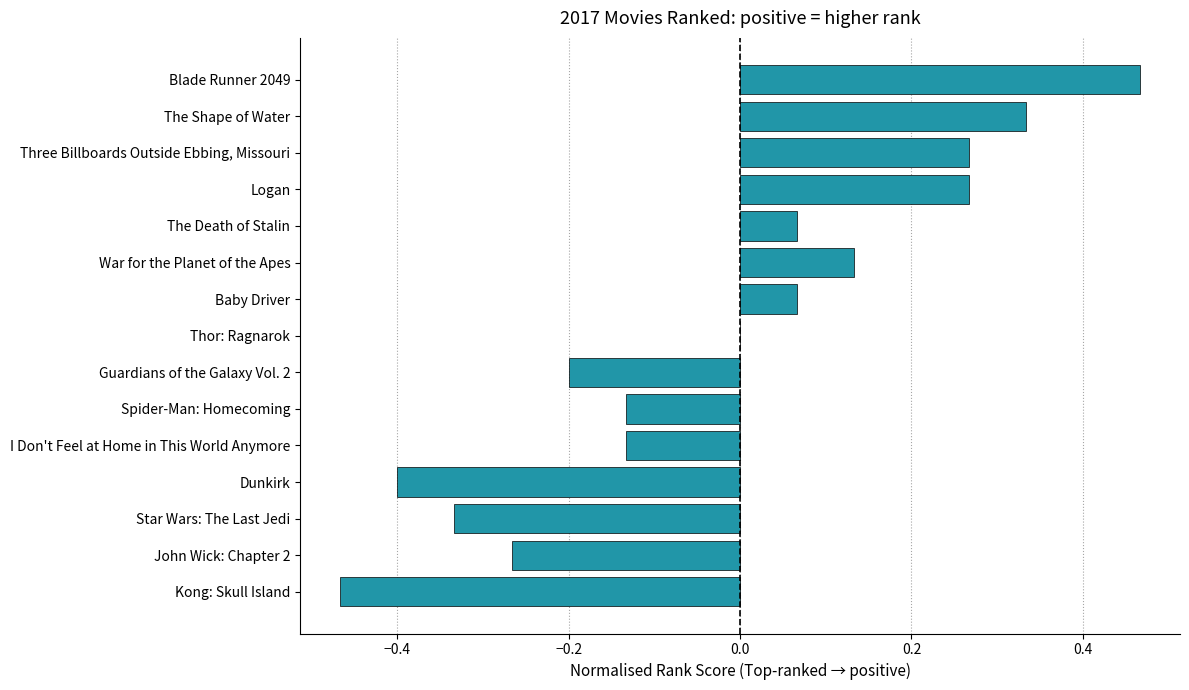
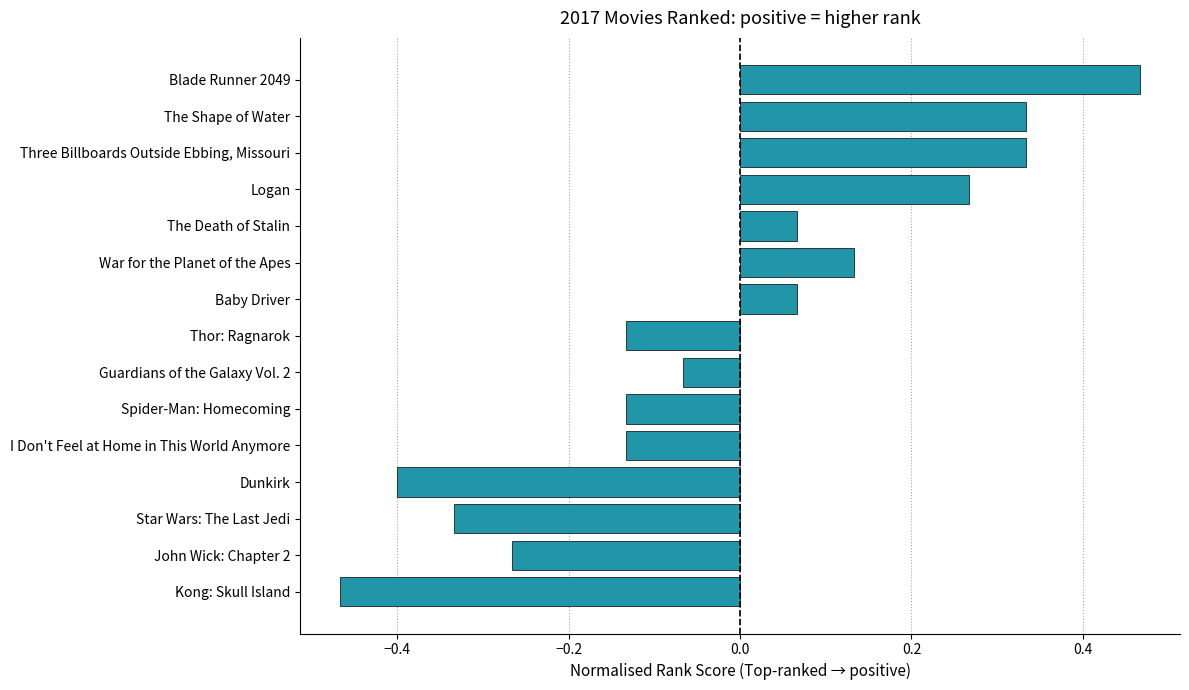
  {
    "Blade Runner 2049": 0.47,
    "The Shape of Water": 0.33,
-   "Three Billboards Outside Ebbing, Missouri": 0.27,
+   "Three Billboards Outside Ebbing, Missouri": 0.33,
    "Logan": 0.27,
    "The Death of Stalin": 0.07,
    "War for the Planet of the Apes": 0.13,
    "Baby Driver": 0.07,
-   "Thor: Ragnarok": 0.00,
-   "Guardians of the Galaxy Vol. 2": -0.20,
+   "Thor: Ragnarok": -0.13,
+   "Guardians of the Galaxy Vol. 2": -0.07,
    "Spider-Man: Homecoming": -0.13,
    "I Don't Feel at Home in This World Anymore": -0.13,
    "Dunkirk": -0.40,
    "Star Wars: The Last Jedi": -0.33,
    "John Wick: Chapter 2": -0.27,
    "Kong: Skull Island": -0.47
  }
